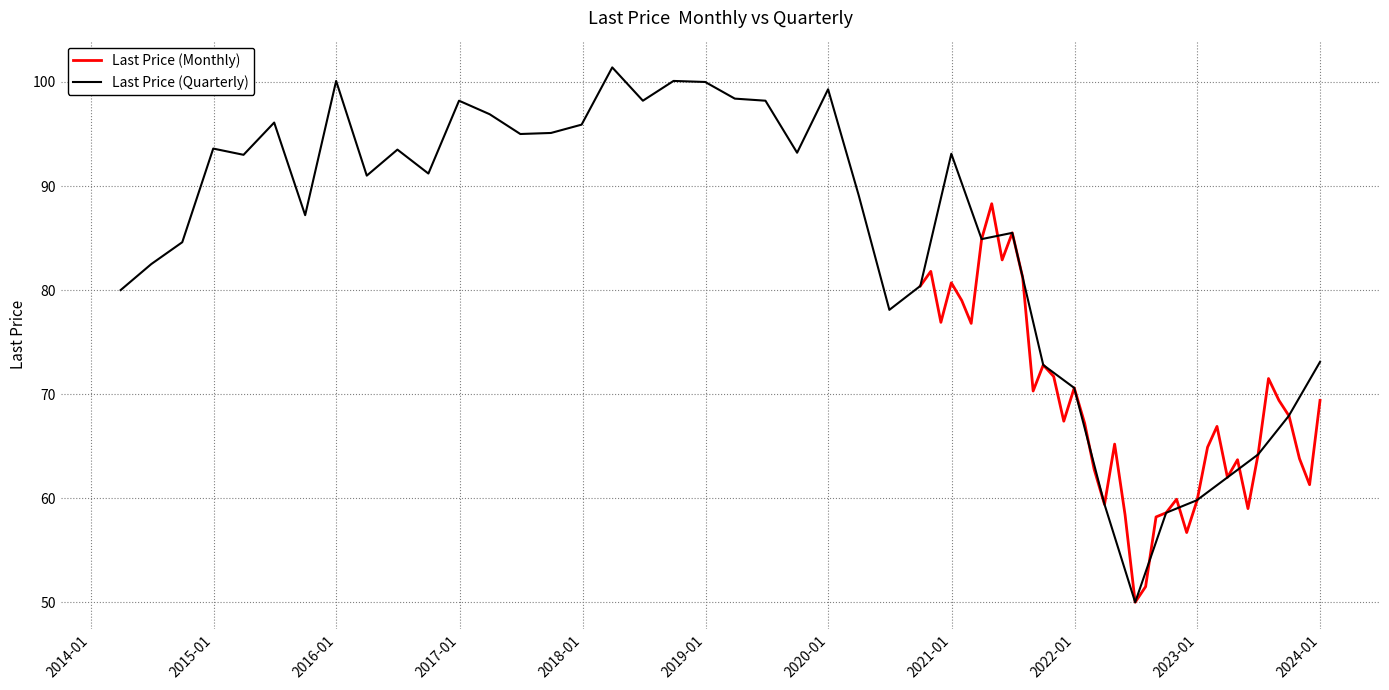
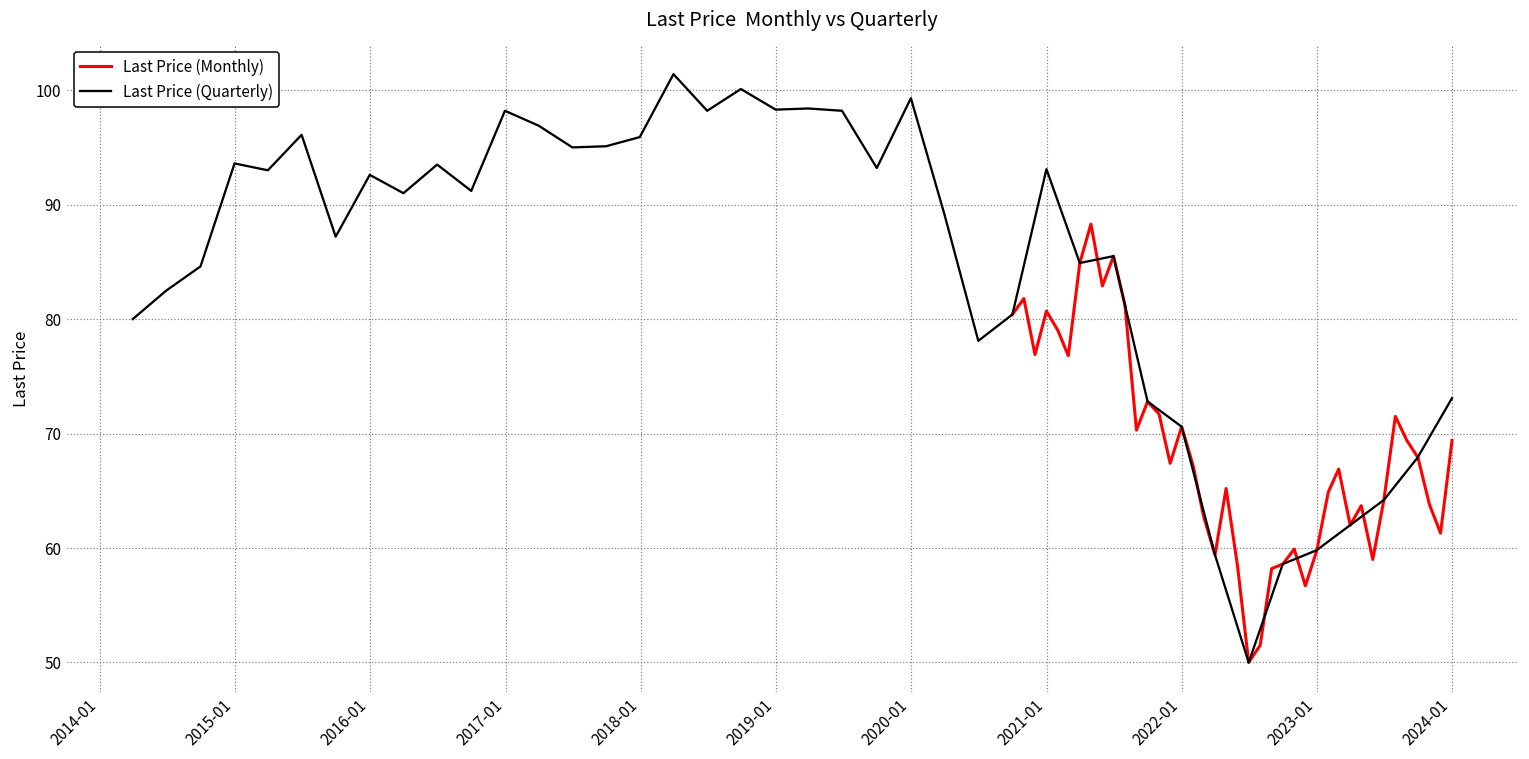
  {
    "Last Price (Quarterly)": {
      "2015-01": 93.6,
-     "2016-01": 100.1,
-     "2019-01": 100.0,
+     "2016-01": 92.6,
+     "2019-01": 98.3,
      "2020-01": 99.3,
      "2021-01": 93.1,
      "2024-01": 73.1
    }
  }
